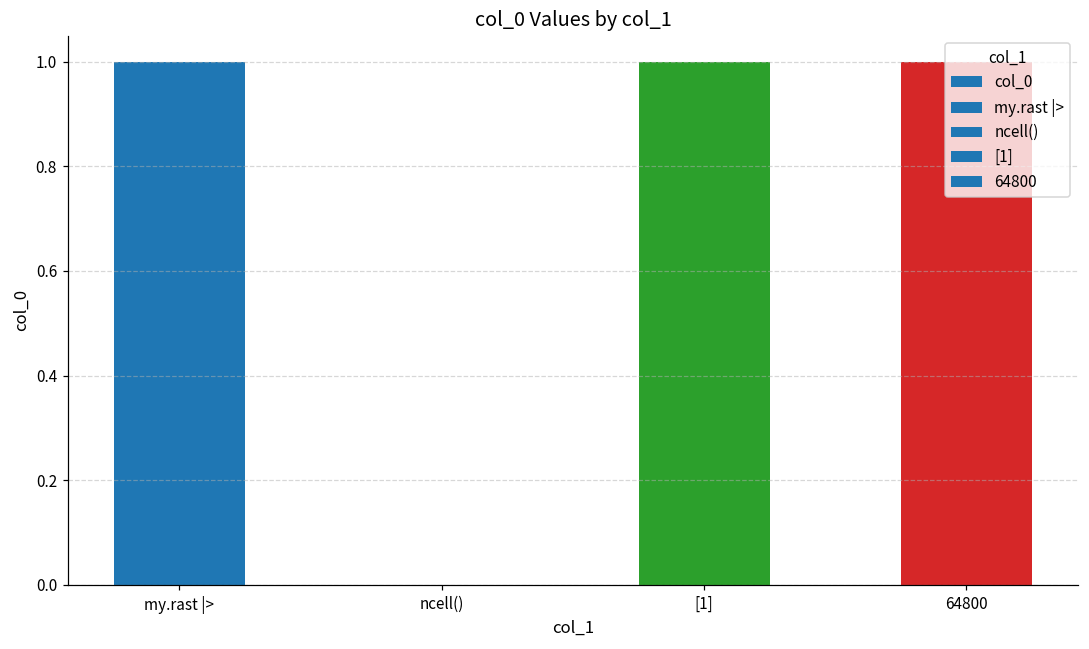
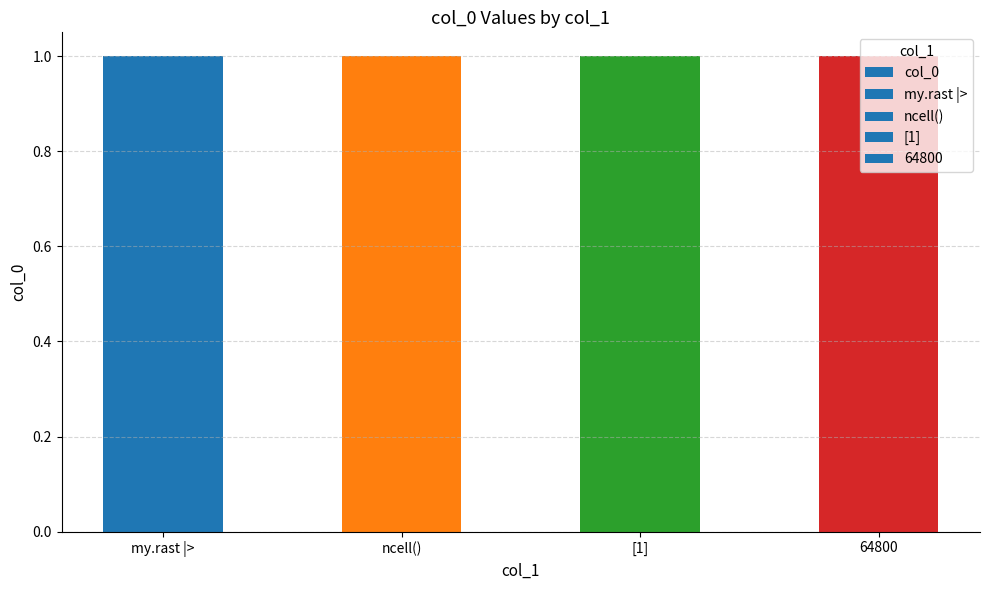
  {
    "my.rast |>": 1,
-   "ncell()": 0,
+   "ncell()": 1,
    "[1]": 1
  }
